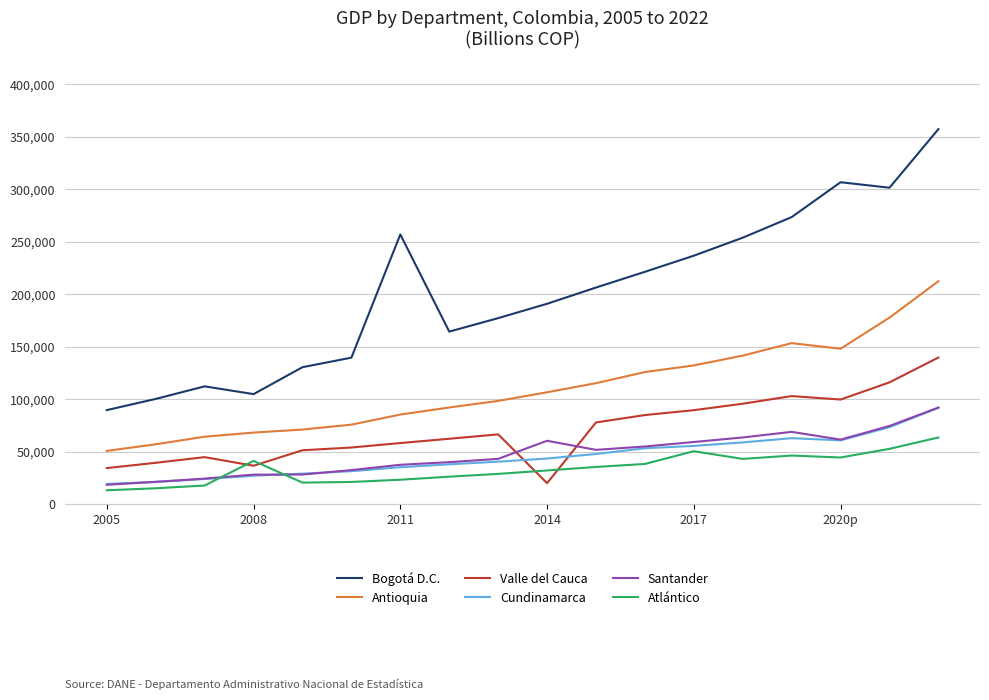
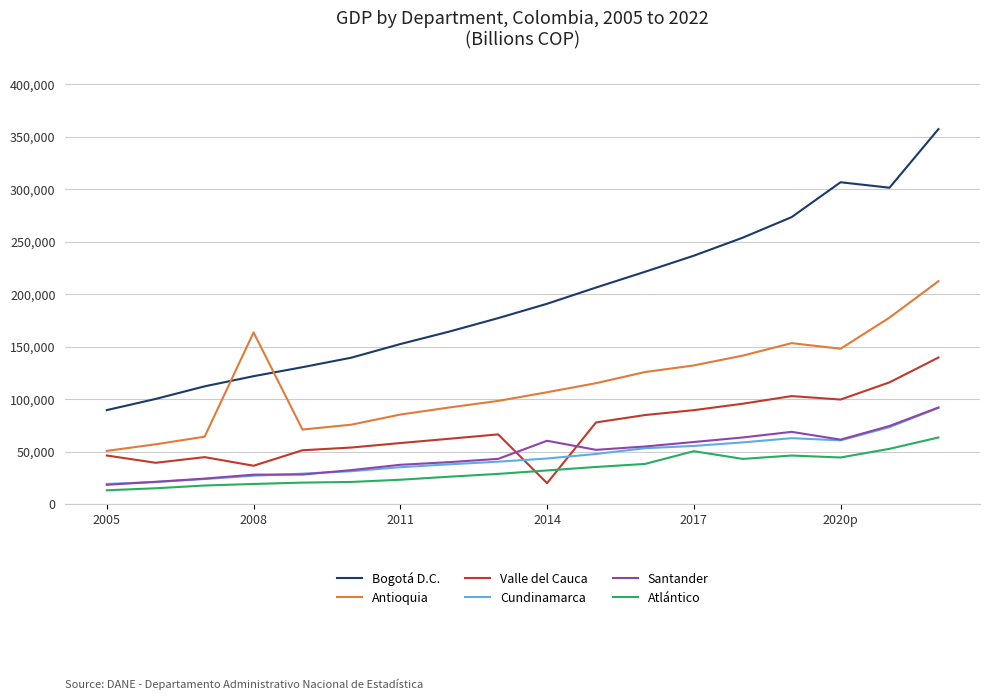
  {
    "Bogotá D.C.": {
      "2005": "90,000",
-     "2008": "105,000",
-     "2011": "257,000",
+     "2008": "122,000",
+     "2011": "153,000",
      "2014": "191,000",
      "2017": "237,000",
      "2020p": "307,000"
    },
    "Antioquia": {
      "2005": "51,000",
-     "2008": "68,000",
+     "2008": "164,000",
      "2011": "86,000",
      "2014": "107,000",
      "2017": "132,000",
      "2020p": "148,000"
    },
    "Valle del Cauca": {
-     "2005": "35,000",
+     "2005": "47,000",
      "2008": "37,000",
      "2011": "58,000",
      "2014": "20,000",
      "2017": "90,000",
      "2020p": "100,000"
    },
    "Cundinamarca": {
      "2014": "44,000",
      "2017": "56,000"
    },
    "Santander": {
      "2014": "61,000",
      "2017": "59,000"
    },
    "Atlántico": {
      "2005": "14,000",
-     "2008": "41,000",
+     "2008": "20,000",
      "2011": "24,000",
      "2014": "32,000",
      "2017": "51,000",
      "2020p": "45,000"
    }
  }
